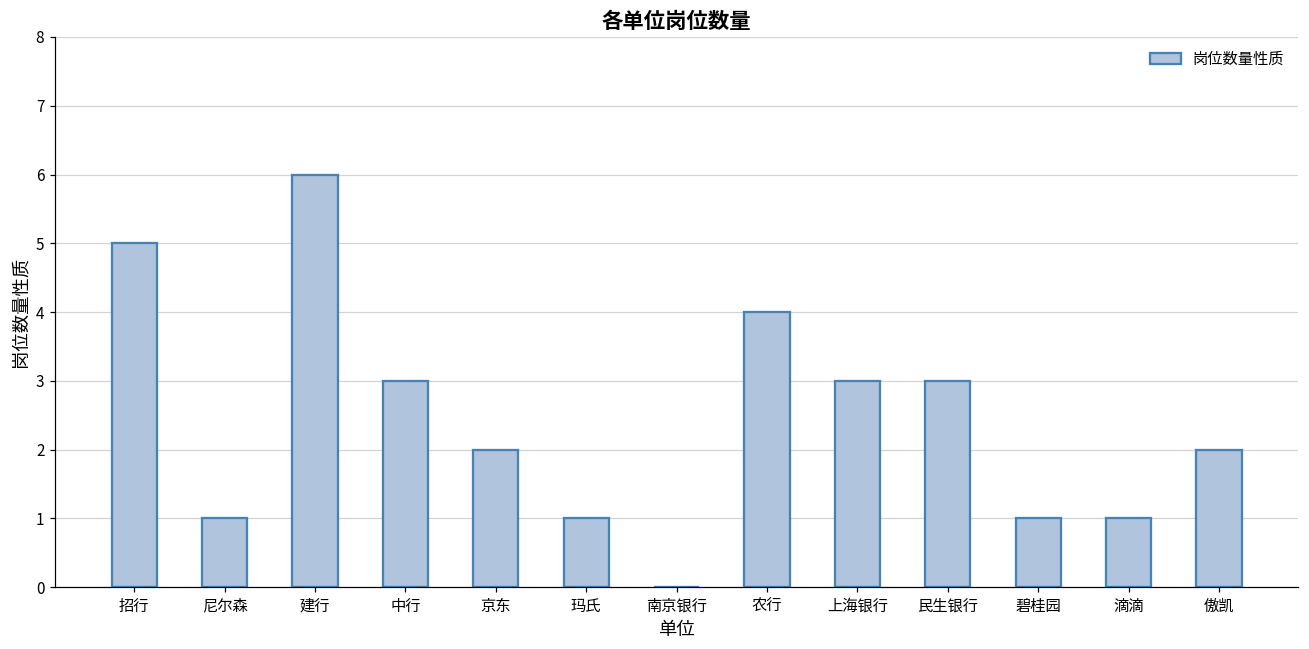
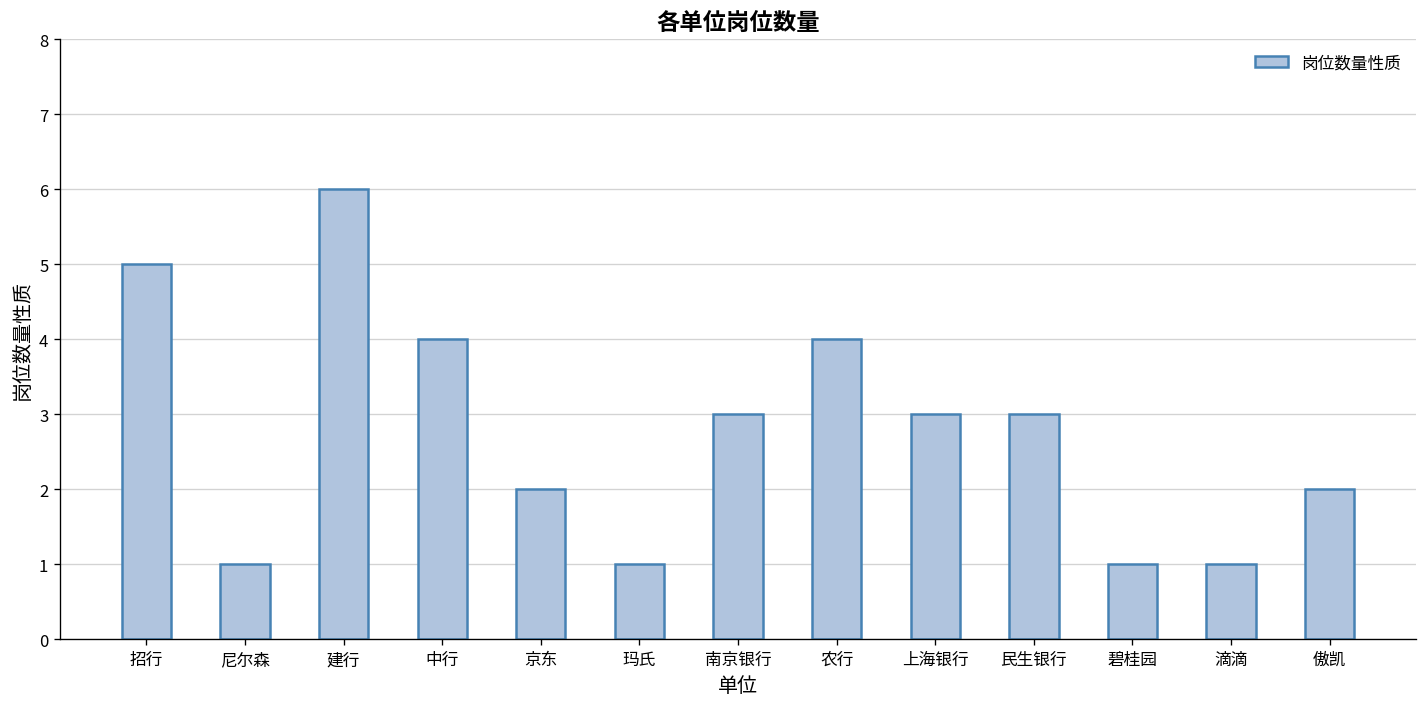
  {
    "招行": 5,
    "尼尔森": 1,
    "建行": 6,
-   "中行": 3,
+   "中行": 4,
    "京东": 2,
    "玛氏": 1,
-   "南京银行": 0,
+   "南京银行": 3,
    "农行": 4,
    "上海银行": 3,
    "民生银行": 3,
    "碧桂园": 1,
    "滴滴": 1,
    "傲凯": 2
  }
